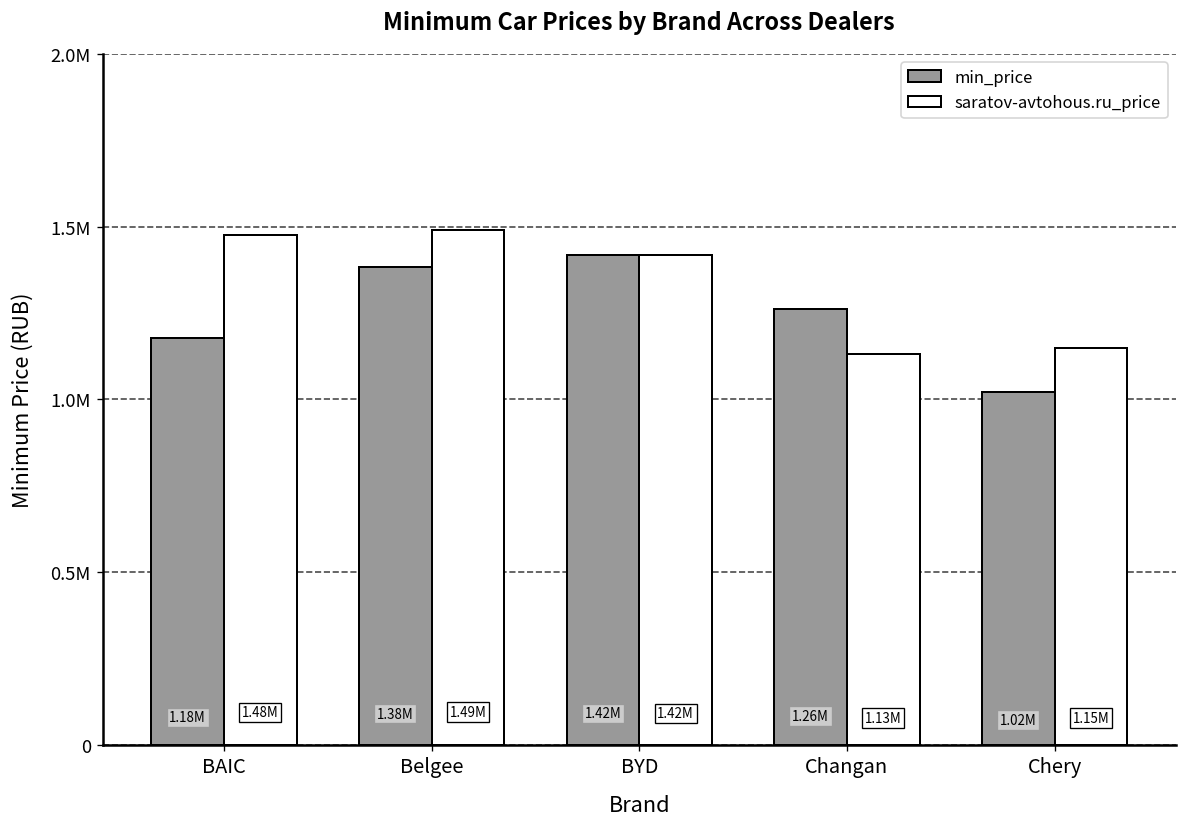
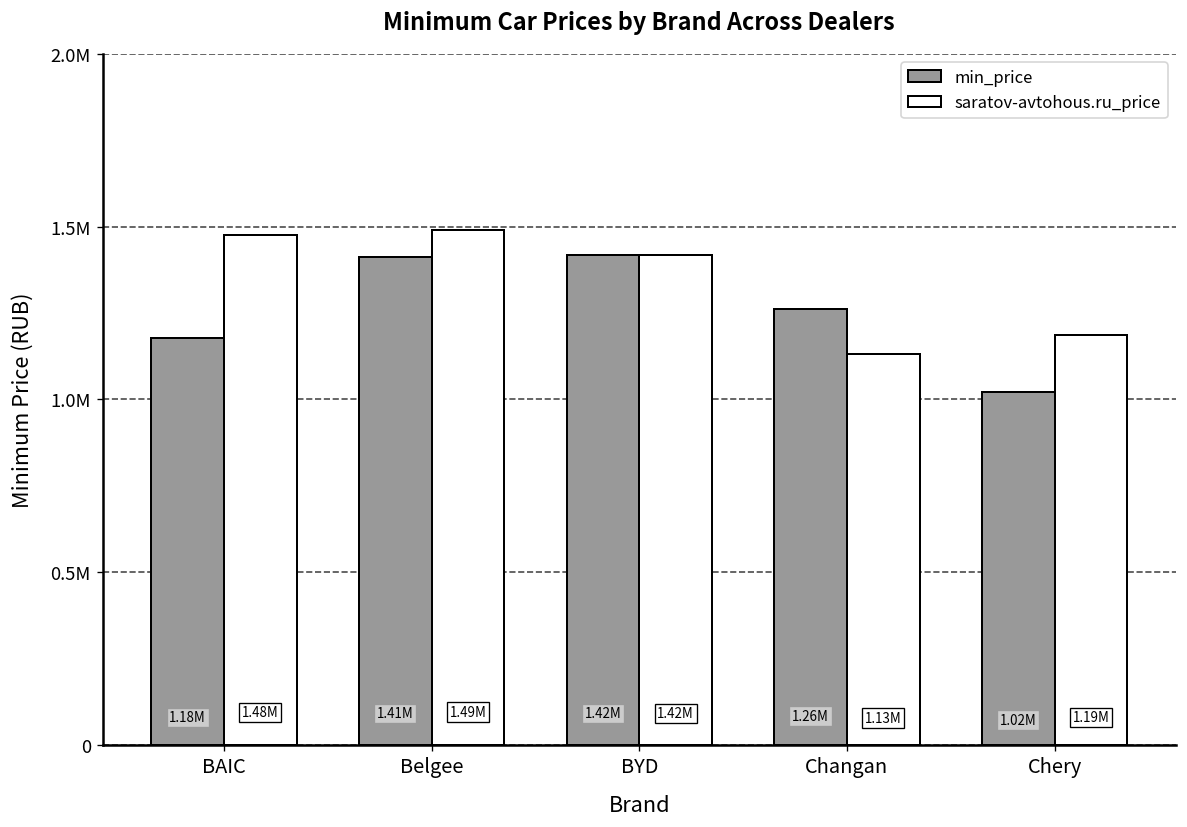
  {
    "min_price": {
-     "Belgee": "1.38M"
+     "Belgee": "1.41M"
    },
    "saratov-avtohous.ru_price": {
-     "Chery": "1.15M"
+     "Chery": "1.19M"
    }
  }
